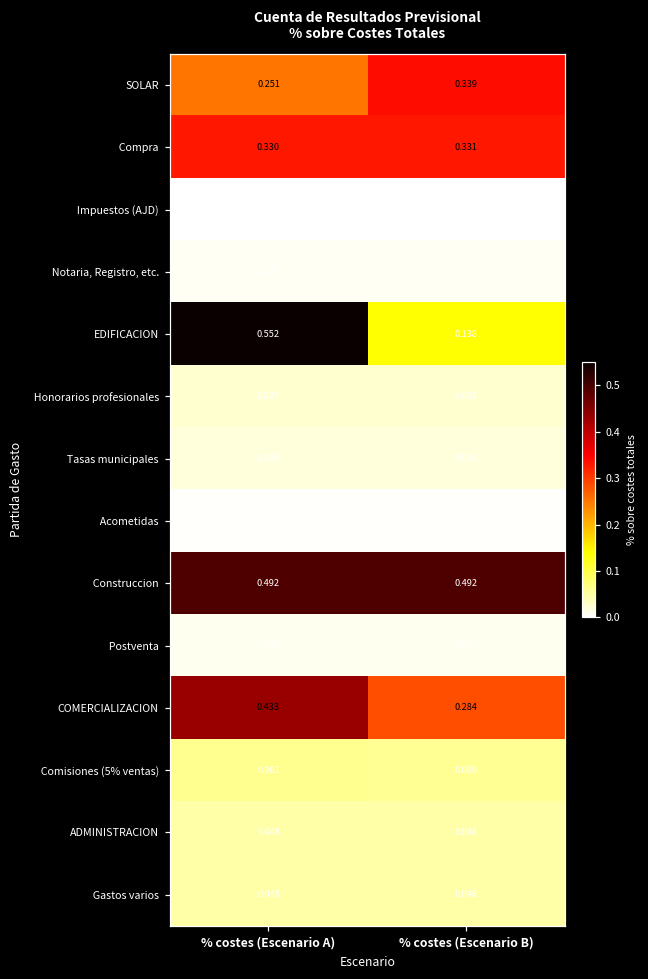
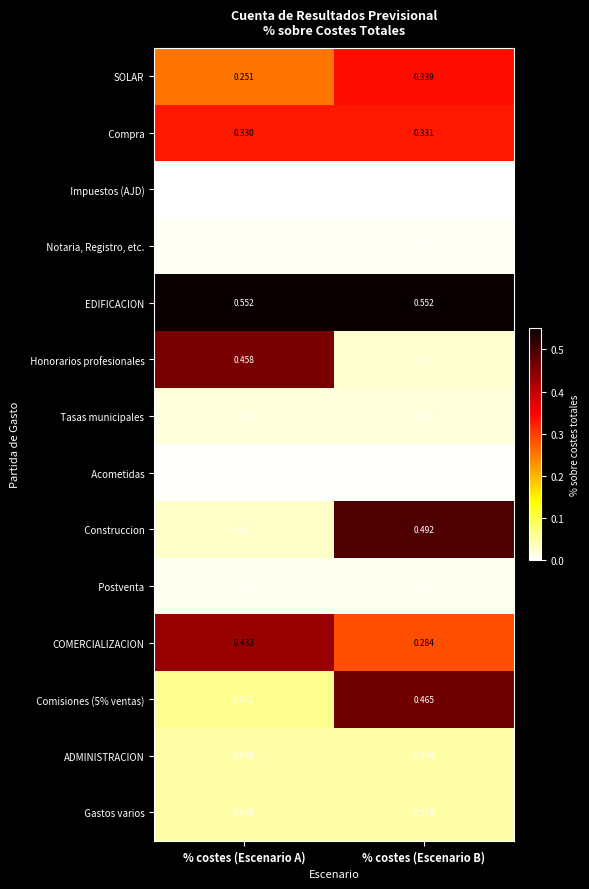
  {
    "SOLAR": {
      "% costes (Escenario A)": 0.251,
      "% costes (Escenario B)": 0.339
    },
    "Compra": {
      "% costes (Escenario A)": 0.330,
      "% costes (Escenario B)": 0.331
    },
    "EDIFICACION": {
      "% costes (Escenario A)": 0.552,
-     "% costes (Escenario B)": 0.138
+     "% costes (Escenario B)": 0.552
    },
    "Honorarios profesionales": {
-     "% costes (Escenario A)": 0.027,
+     "% costes (Escenario A)": 0.458,
      "% costes (Escenario B)": 0.027
    },
    "Construccion": {
-     "% costes (Escenario A)": 0.492,
+     "% costes (Escenario A)": 0.031,
      "% costes (Escenario B)": 0.492
    },
    "COMERCIALIZACION": {
      "% costes (Escenario A)": 0.433,
      "% costes (Escenario B)": 0.284
    },
    "Comisiones (5% ventas)": {
      "% costes (Escenario A)": 0.061,
-     "% costes (Escenario B)": 0.060
+     "% costes (Escenario B)": 0.465
    },
    "ADMINISTRACION": {
      "% costes (Escenario A)": 0.048,
      "% costes (Escenario B)": 0.048
    },
    "Gastos varios": {
      "% costes (Escenario A)": 0.048,
      "% costes (Escenario B)": 0.048
    }
  }
